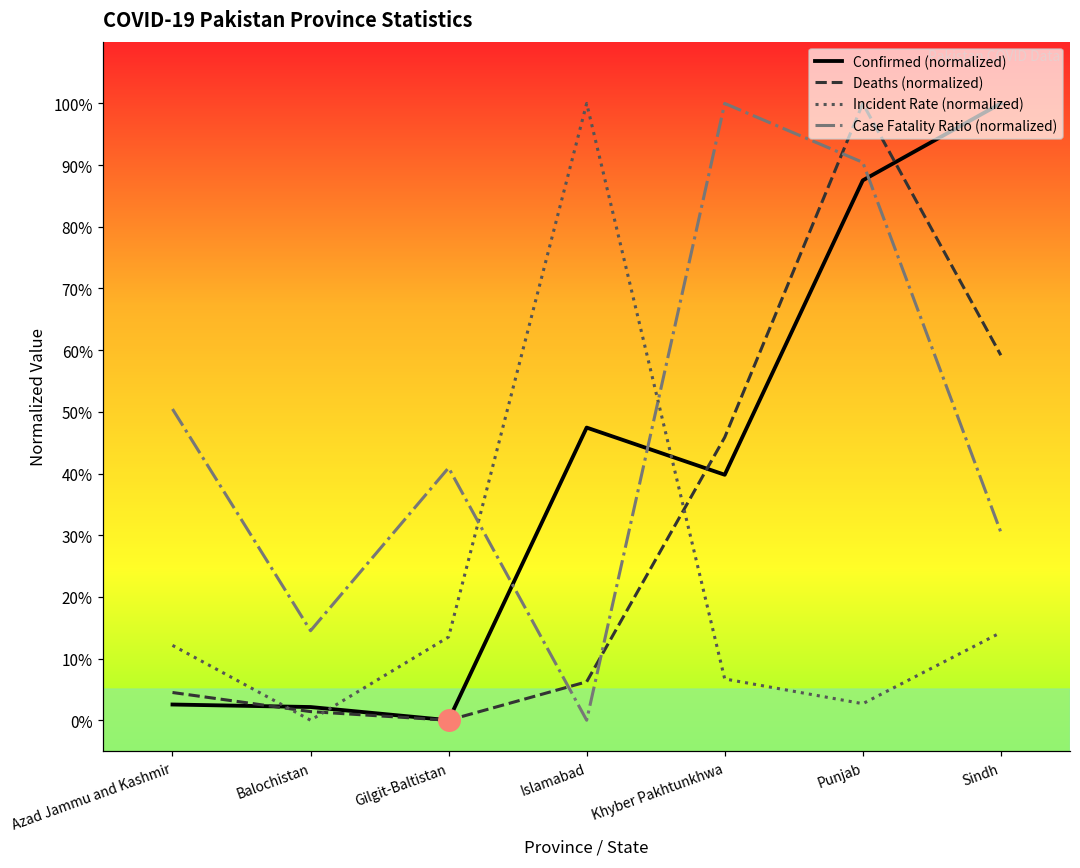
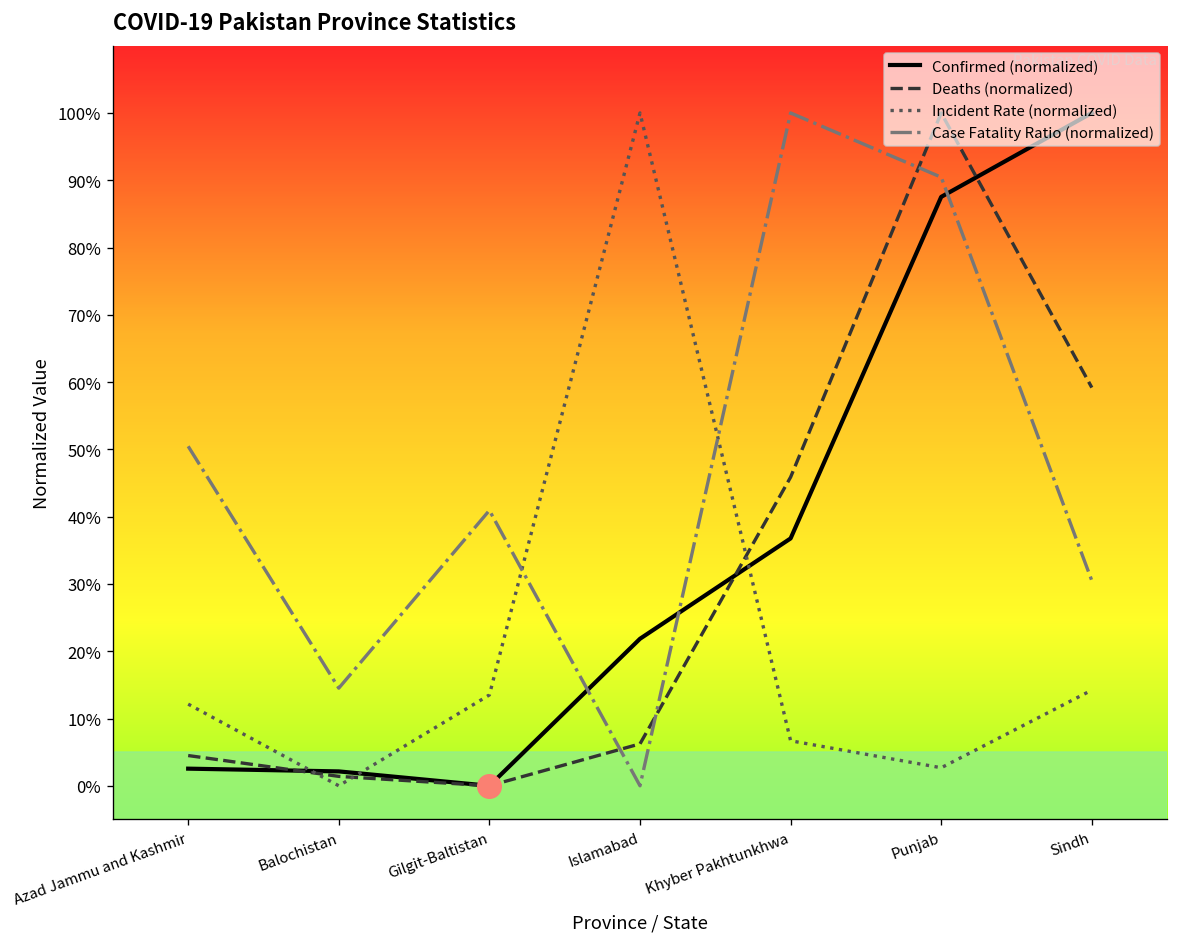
  {
    "Confirmed (normalized)": {
-     "Islamabad": "47%",
-     "Khyber Pakhtunkhwa": "40%",
+     "Islamabad": "22%",
+     "Khyber Pakhtunkhwa": "37%",
      "Punjab": "88%"
    }
  }
